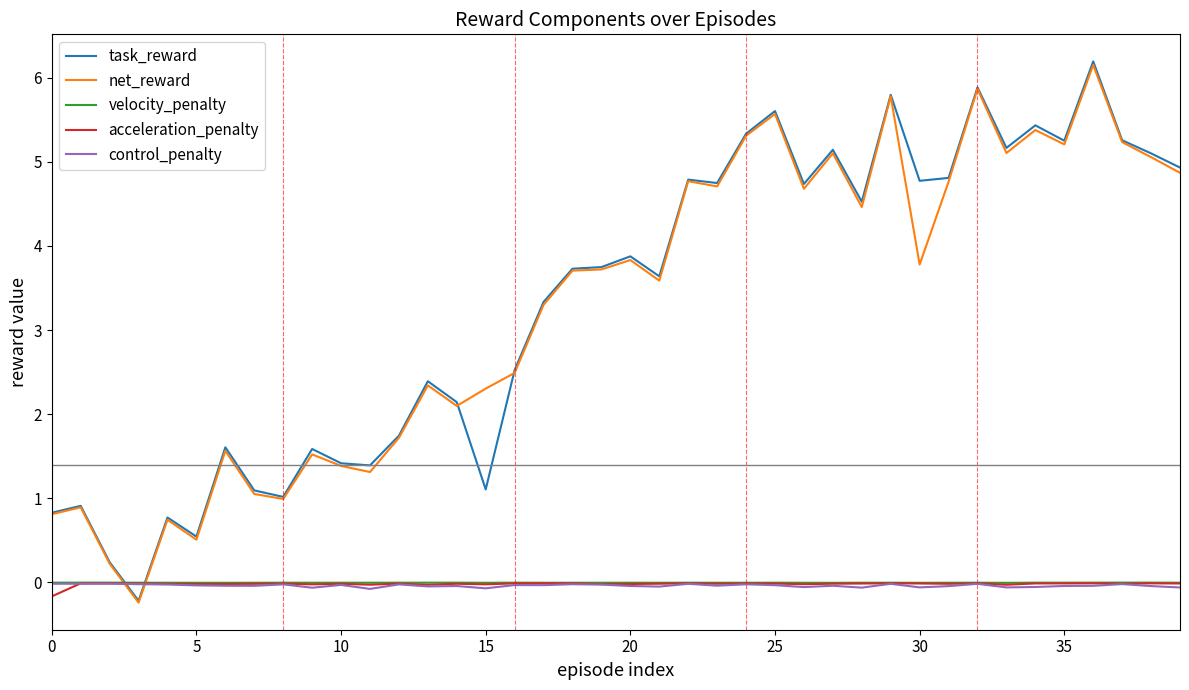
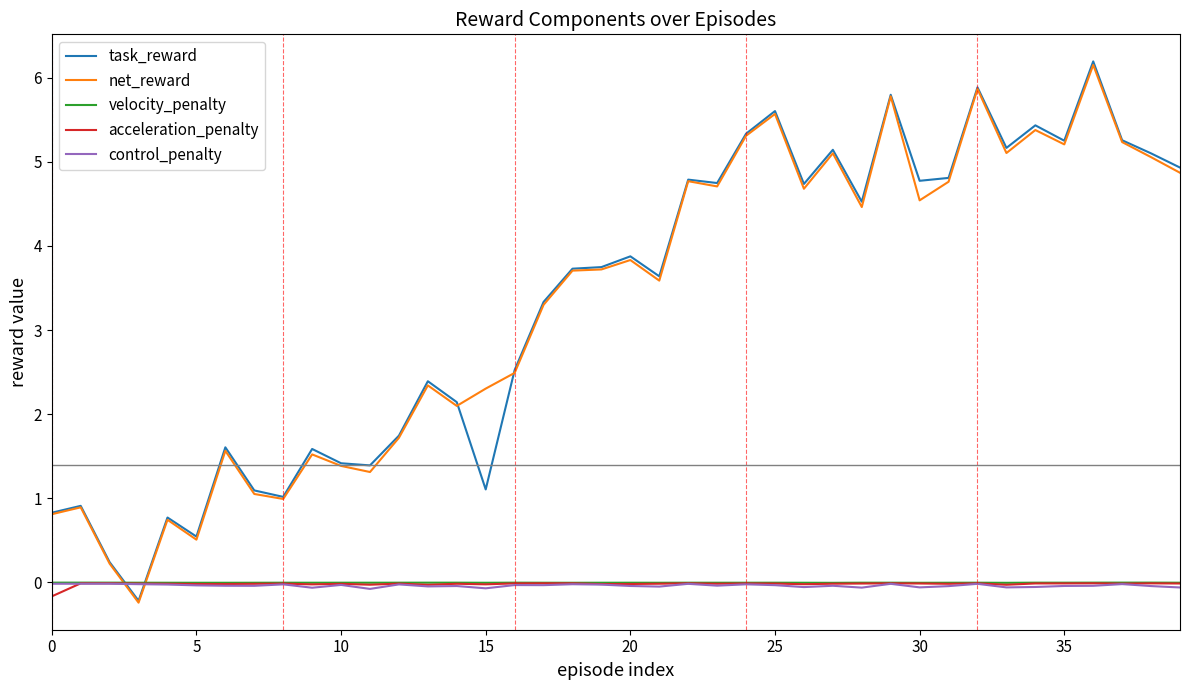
  {
    "task_reward": {
      "5": 0.5,
      "10": 1.4,
      "15": 1.1,
      "20": 3.9,
      "25": 5.6,
      "30": 4.8,
      "35": 5.3
    },
    "net_reward": {
      "5": 0.5,
      "10": 1.4,
      "15": 2.3,
      "20": 3.8,
      "25": 5.6,
-     "30": 3.8,
+     "30": 4.5,
      "35": 5.2
    },
    "acceleration_penalty": {
      "0": -0.2
    },
    "control_penalty": {
      "15": -0.1,
      "30": -0.1,
      "35": 0.0
    }
  }
